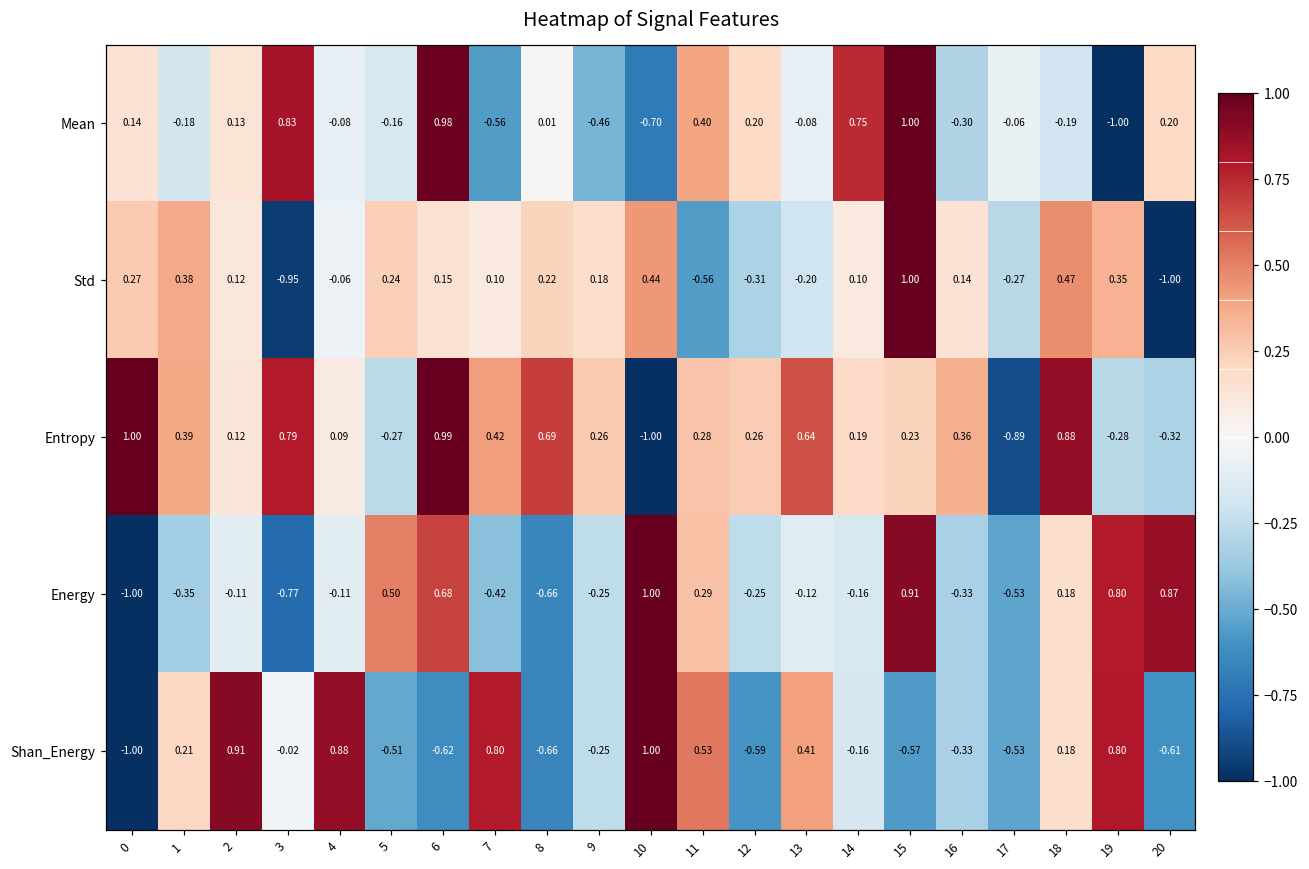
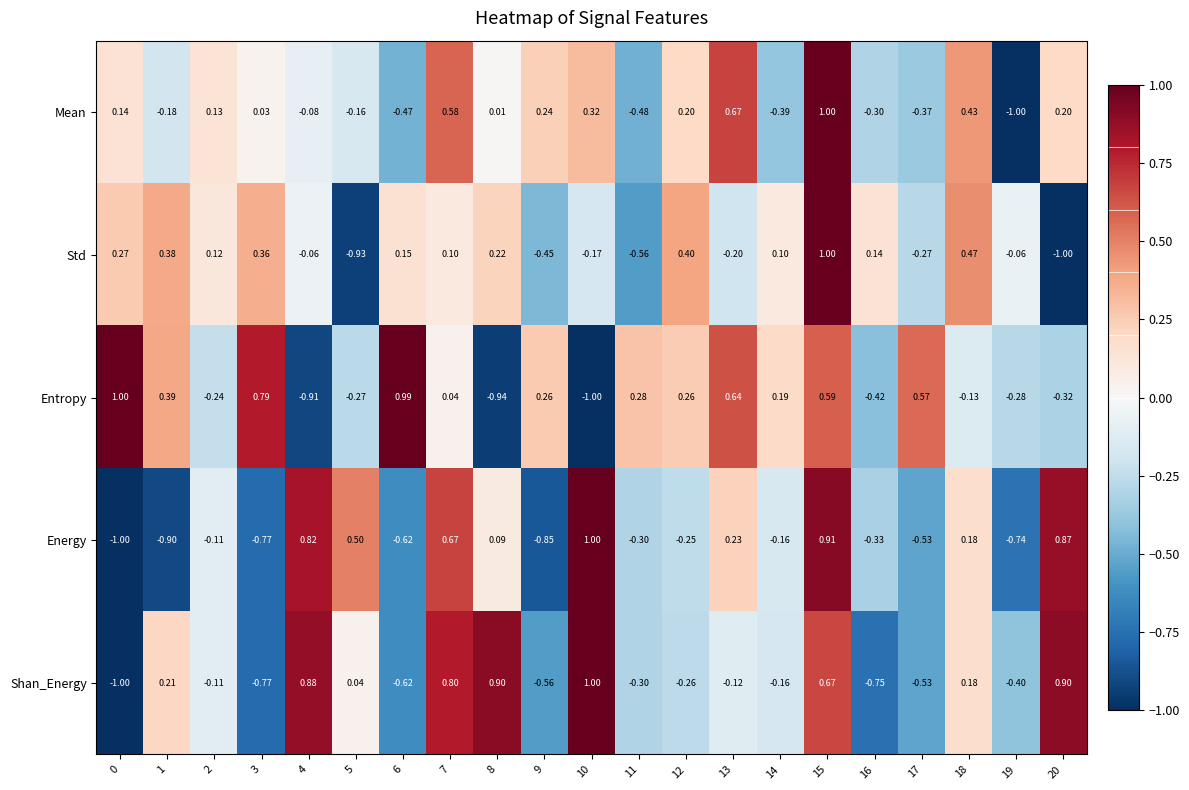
  {
    "Mean": {
      "0": 0.14,
      "1": -0.18,
      "2": 0.13,
-     "3": 0.83,
+     "3": 0.03,
      "4": -0.08,
      "5": -0.16,
-     "6": 0.98,
-     "7": -0.56,
+     "6": -0.47,
+     "7": 0.58,
      "8": 0.01,
-     "9": -0.46,
-     "10": -0.70,
-     "11": 0.40,
+     "9": 0.24,
+     "10": 0.32,
+     "11": -0.48,
      "12": 0.20,
-     "13": -0.08,
-     "14": 0.75,
+     "13": 0.67,
+     "14": -0.39,
      "15": 1.00,
      "16": -0.30,
-     "17": -0.06,
-     "18": -0.19,
+     "17": -0.37,
+     "18": 0.43,
      "19": -1.00,
      "20": 0.20
    },
    "Std": {
      "0": 0.27,
      "1": 0.38,
      "2": 0.12,
-     "3": -0.95,
+     "3": 0.36,
      "4": -0.06,
-     "5": 0.24,
+     "5": -0.93,
      "6": 0.15,
      "7": 0.10,
      "8": 0.22,
-     "9": 0.18,
-     "10": 0.44,
+     "9": -0.45,
+     "10": -0.17,
      "11": -0.56,
-     "12": -0.31,
+     "12": 0.40,
      "13": -0.20,
      "14": 0.10,
      "15": 1.00,
      "16": 0.14,
      "17": -0.27,
      "18": 0.47,
-     "19": 0.35,
+     "19": -0.06,
      "20": -1.00
    },
    "Entropy": {
      "0": 1.00,
      "1": 0.39,
-     "2": 0.12,
+     "2": -0.24,
      "3": 0.79,
-     "4": 0.09,
+     "4": -0.91,
      "5": -0.27,
      "6": 0.99,
-     "7": 0.42,
-     "8": 0.69,
+     "7": 0.04,
+     "8": -0.94,
      "9": 0.26,
      "10": -1.00,
      "11": 0.28,
      "12": 0.26,
      "13": 0.64,
      "14": 0.19,
-     "15": 0.23,
-     "16": 0.36,
-     "17": -0.89,
-     "18": 0.88,
+     "15": 0.59,
+     "16": -0.42,
+     "17": 0.57,
+     "18": -0.13,
      "19": -0.28,
      "20": -0.32
    },
    "Energy": {
      "0": -1.00,
-     "1": -0.35,
+     "1": -0.90,
      "2": -0.11,
      "3": -0.77,
-     "4": -0.11,
+     "4": 0.82,
      "5": 0.50,
-     "6": 0.68,
-     "7": -0.42,
-     "8": -0.66,
-     "9": -0.25,
+     "6": -0.62,
+     "7": 0.67,
+     "8": 0.09,
+     "9": -0.85,
      "10": 1.00,
-     "11": 0.29,
+     "11": -0.30,
      "12": -0.25,
-     "13": -0.12,
+     "13": 0.23,
      "14": -0.16,
      "15": 0.91,
      "16": -0.33,
      "17": -0.53,
      "18": 0.18,
-     "19": 0.80,
+     "19": -0.74,
      "20": 0.87
    },
    "Shan_Energy": {
      "0": -1.00,
      "1": 0.21,
-     "2": 0.91,
-     "3": -0.02,
+     "2": -0.11,
+     "3": -0.77,
      "4": 0.88,
-     "5": -0.51,
+     "5": 0.04,
      "6": -0.62,
      "7": 0.80,
-     "8": -0.66,
-     "9": -0.25,
+     "8": 0.90,
+     "9": -0.56,
      "10": 1.00,
-     "11": 0.53,
-     "12": -0.59,
-     "13": 0.41,
+     "11": -0.30,
+     "12": -0.26,
+     "13": -0.12,
      "14": -0.16,
-     "15": -0.57,
-     "16": -0.33,
+     "15": 0.67,
+     "16": -0.75,
      "17": -0.53,
      "18": 0.18,
-     "19": 0.80,
-     "20": -0.61
+     "19": -0.40,
+     "20": 0.90
    }
  }
